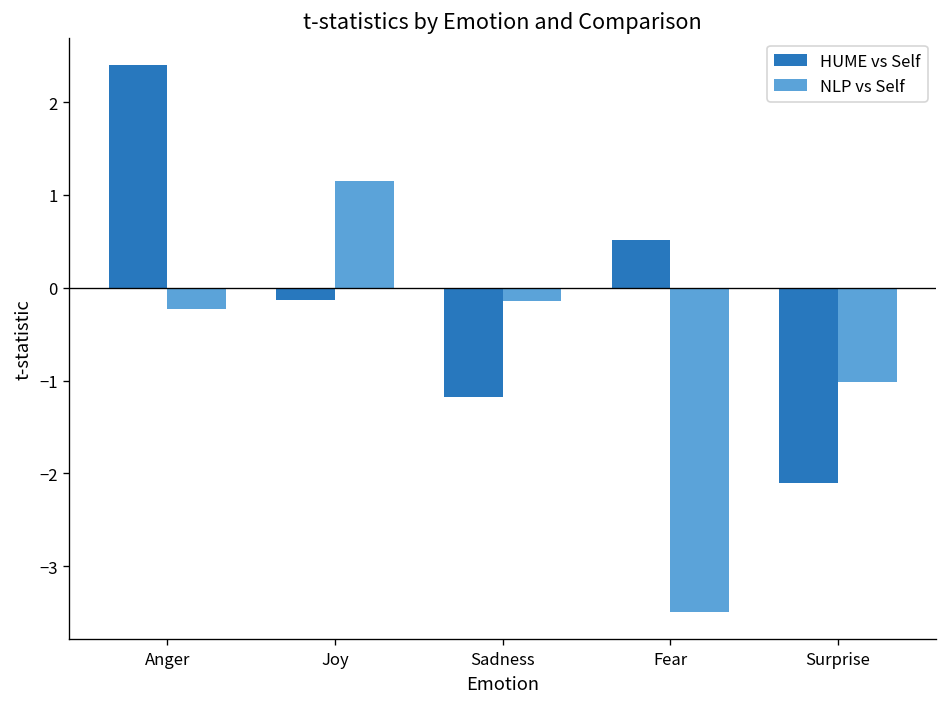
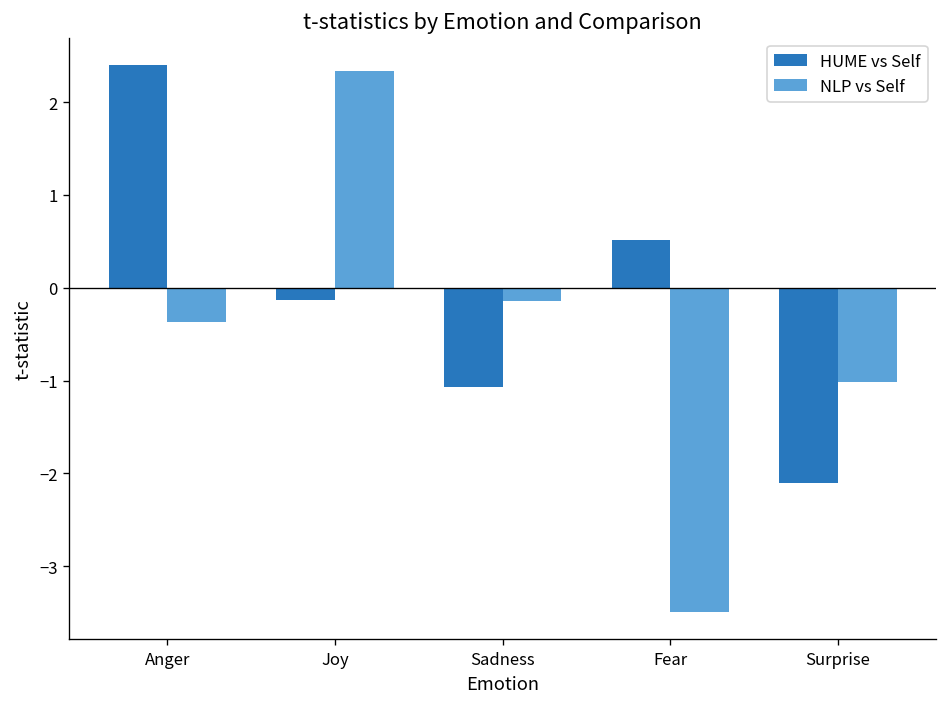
  {
    "HUME vs Self": {
      "Anger": 2.4,
      "Joy": -0.1,
-     "Sadness": -1.2,
+     "Sadness": -1.1,
      "Fear": 0.5,
      "Surprise": -2.1
    },
    "NLP vs Self": {
-     "Anger": -0.2,
-     "Joy": 1.2,
+     "Anger": -0.4,
+     "Joy": 2.3,
      "Sadness": -0.1,
      "Fear": -3.5,
      "Surprise": -1.0
    }
  }
